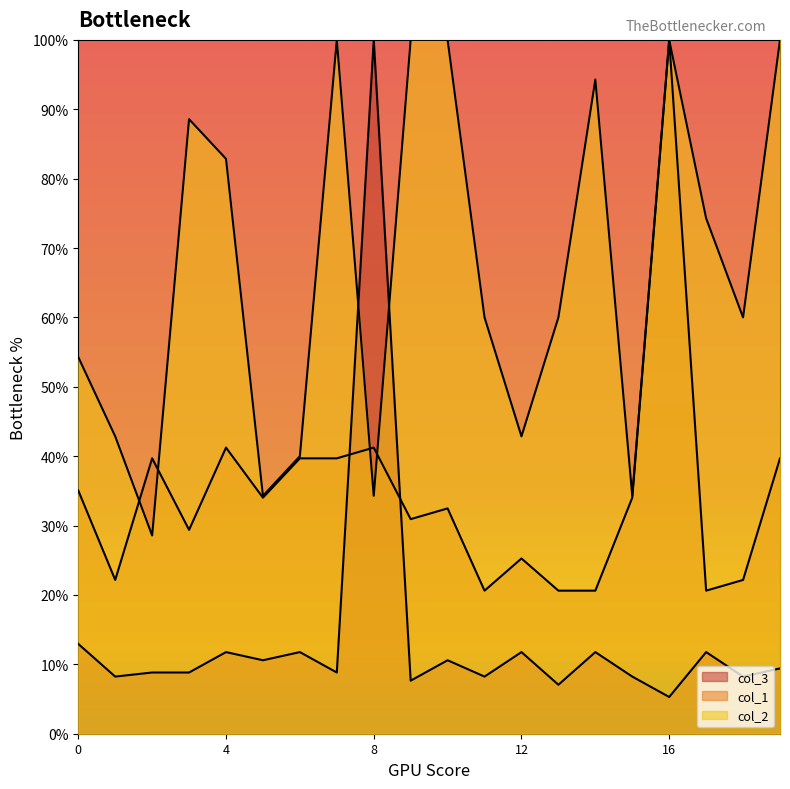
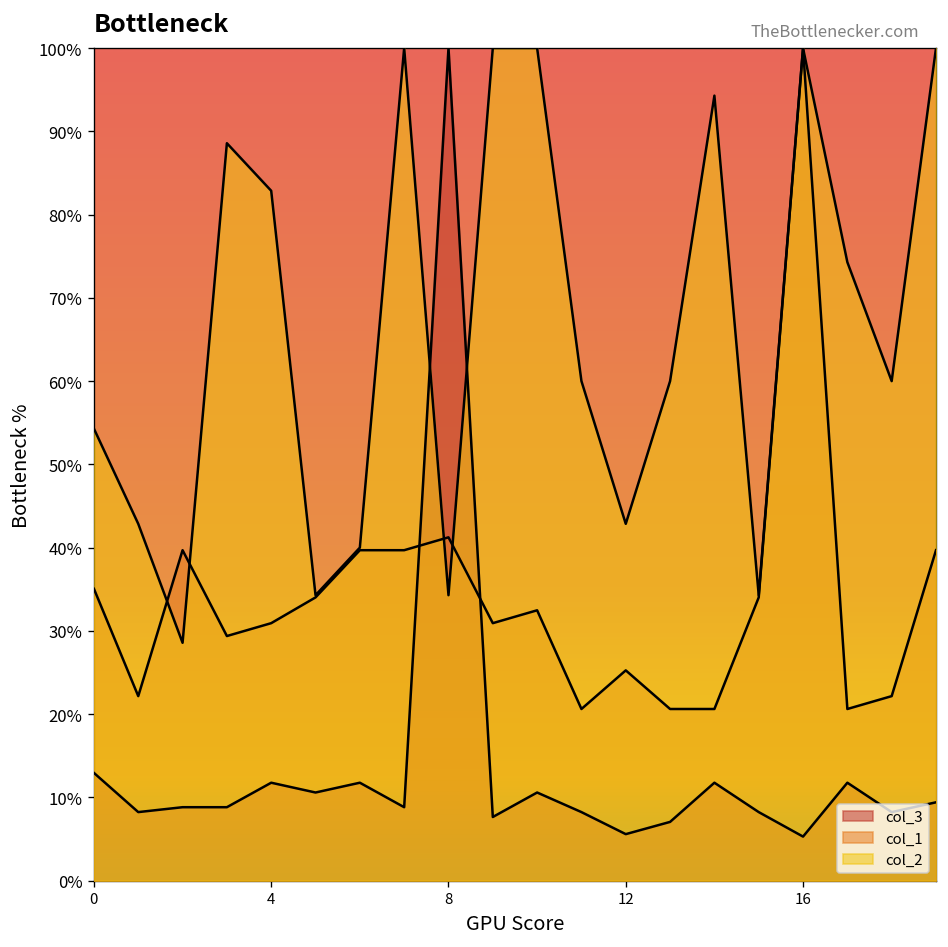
  {
    "col_3": {
      "0": "13%",
      "4": "12%",
      "8": "100%",
-     "12": "12%",
+     "12": "6%",
      "16": "5%"
    },
    "col_1": {
      "0": "35%",
-     "4": "41%",
+     "4": "31%",
      "8": "41%",
      "12": "25%"
    },
    "col_2": {
      "0": "54%",
      "4": "83%",
      "8": "34%",
      "12": "43%"
    }
  }
